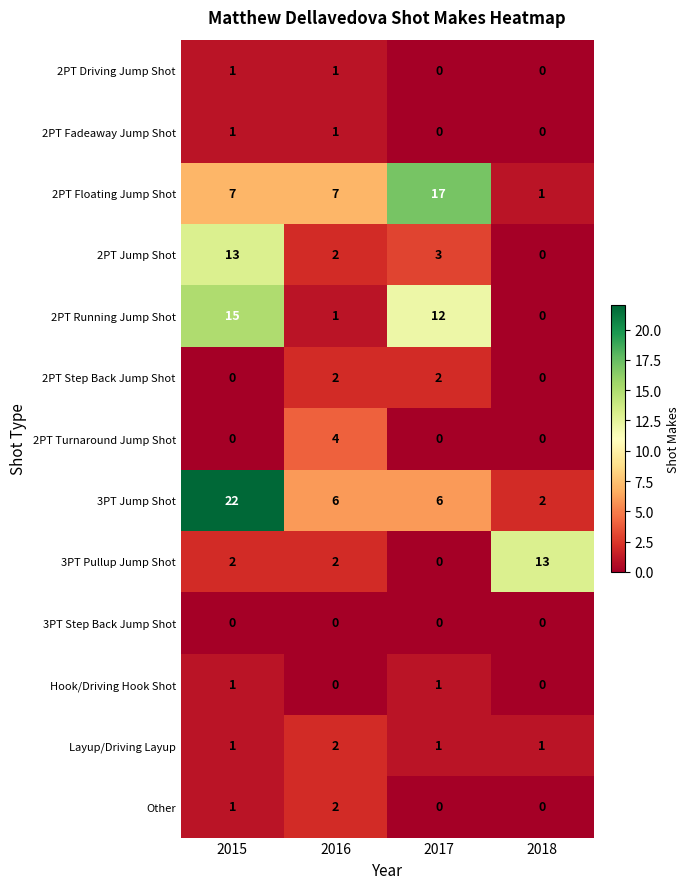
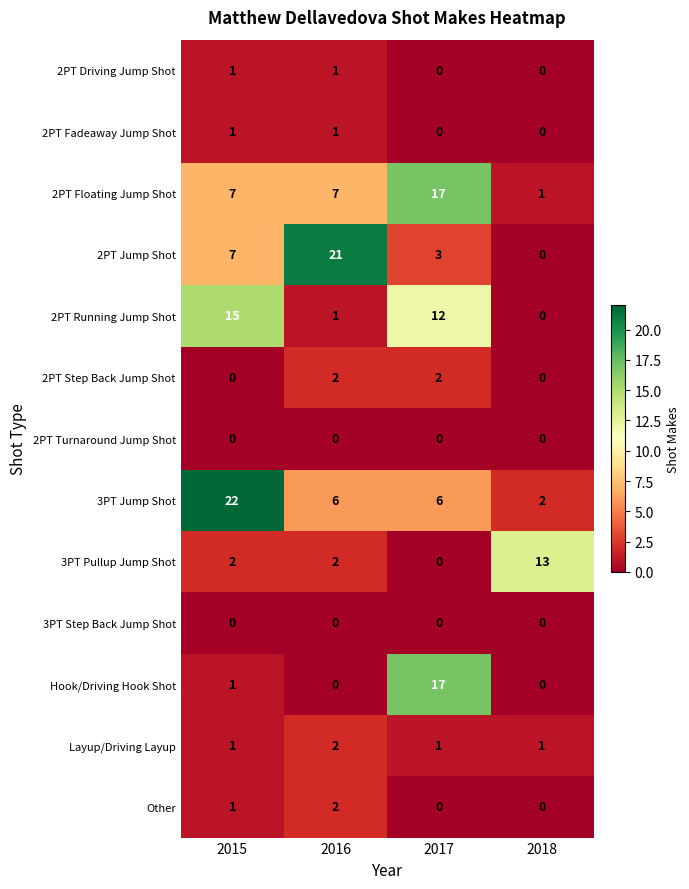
  {
    "2PT Driving Jump Shot": {
      "2015": 1,
      "2016": 1,
      "2017": 0,
      "2018": 0
    },
    "2PT Fadeaway Jump Shot": {
      "2015": 1,
      "2016": 1,
      "2017": 0,
      "2018": 0
    },
    "2PT Floating Jump Shot": {
      "2015": 7,
      "2016": 7,
      "2017": 17,
      "2018": 1
    },
    "2PT Jump Shot": {
-     "2015": 13,
-     "2016": 2,
+     "2015": 7,
+     "2016": 21,
      "2017": 3,
      "2018": 0
    },
    "2PT Running Jump Shot": {
      "2015": 15,
      "2016": 1,
      "2017": 12,
      "2018": 0
    },
    "2PT Step Back Jump Shot": {
      "2015": 0,
      "2016": 2,
      "2017": 2,
      "2018": 0
    },
    "2PT Turnaround Jump Shot": {
      "2015": 0,
-     "2016": 4,
+     "2016": 0,
      "2017": 0,
      "2018": 0
    },
    "3PT Jump Shot": {
      "2015": 22,
      "2016": 6,
      "2017": 6,
      "2018": 2
    },
    "3PT Pullup Jump Shot": {
      "2015": 2,
      "2016": 2,
      "2017": 0,
      "2018": 13
    },
    "3PT Step Back Jump Shot": {
      "2015": 0,
      "2016": 0,
      "2017": 0,
      "2018": 0
    },
    "Hook/Driving Hook Shot": {
      "2015": 1,
      "2016": 0,
-     "2017": 1,
+     "2017": 17,
      "2018": 0
    },
    "Layup/Driving Layup": {
      "2015": 1,
      "2016": 2,
      "2017": 1,
      "2018": 1
    },
    "Other": {
      "2015": 1,
      "2016": 2,
      "2017": 0,
      "2018": 0
    }
  }
